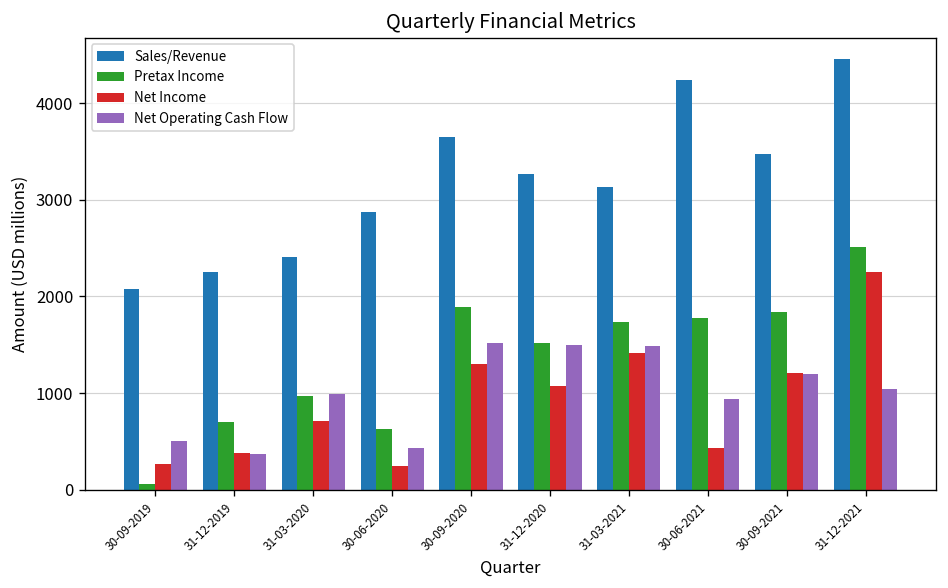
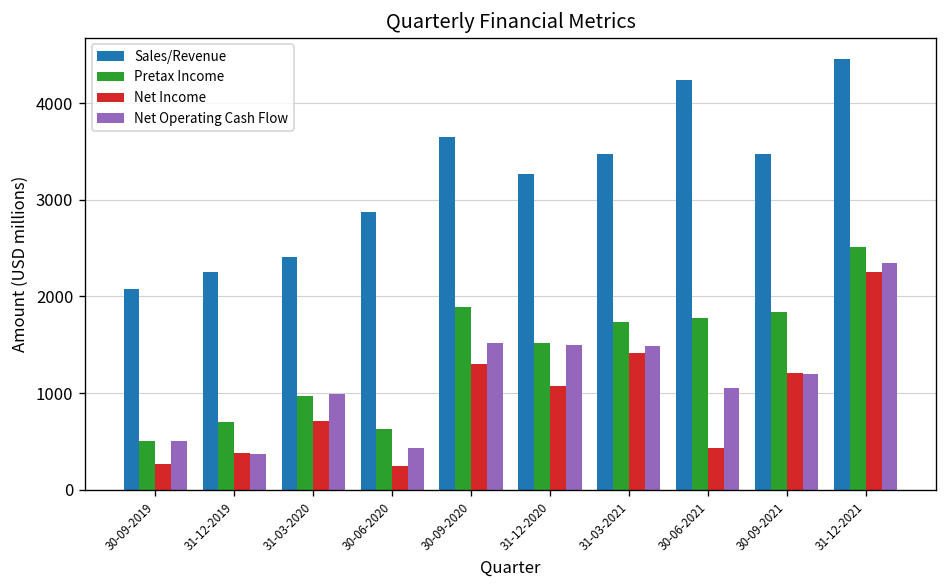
  {
    "Sales/Revenue": {
      "30-09-2019": 2100,
      "31-12-2019": 2300,
      "31-03-2020": 2400,
      "30-06-2020": 2900,
      "30-09-2020": 3700,
      "31-12-2020": 3300,
-     "31-03-2021": 3100,
+     "31-03-2021": 3500,
      "30-06-2021": 4200,
      "30-09-2021": 3500,
      "31-12-2021": 4500
    },
    "Pretax Income": {
-     "30-09-2019": 100,
+     "30-09-2019": 500,
      "31-12-2019": 700,
      "31-03-2020": 1000,
      "30-06-2020": 600,
      "30-09-2020": 1900,
      "31-12-2020": 1500,
      "31-03-2021": 1700,
      "30-06-2021": 1800,
      "30-09-2021": 1800,
      "31-12-2021": 2500
    },
    "Net Income": {
      "30-09-2019": 300,
      "31-12-2019": 400,
      "31-03-2020": 700,
      "30-06-2020": 200,
      "30-09-2020": 1300,
      "31-12-2020": 1100,
      "31-03-2021": 1400,
      "30-06-2021": 400,
      "30-09-2021": 1200,
      "31-12-2021": 2300
    },
    "Net Operating Cash Flow": {
      "30-09-2019": 500,
      "31-12-2019": 400,
      "31-03-2020": 1000,
      "30-06-2020": 400,
      "30-09-2020": 1500,
      "31-12-2020": 1500,
      "31-03-2021": 1500,
-     "30-06-2021": 900,
+     "30-06-2021": 1000,
      "30-09-2021": 1200,
-     "31-12-2021": 1000
+     "31-12-2021": 2300
    }
  }
